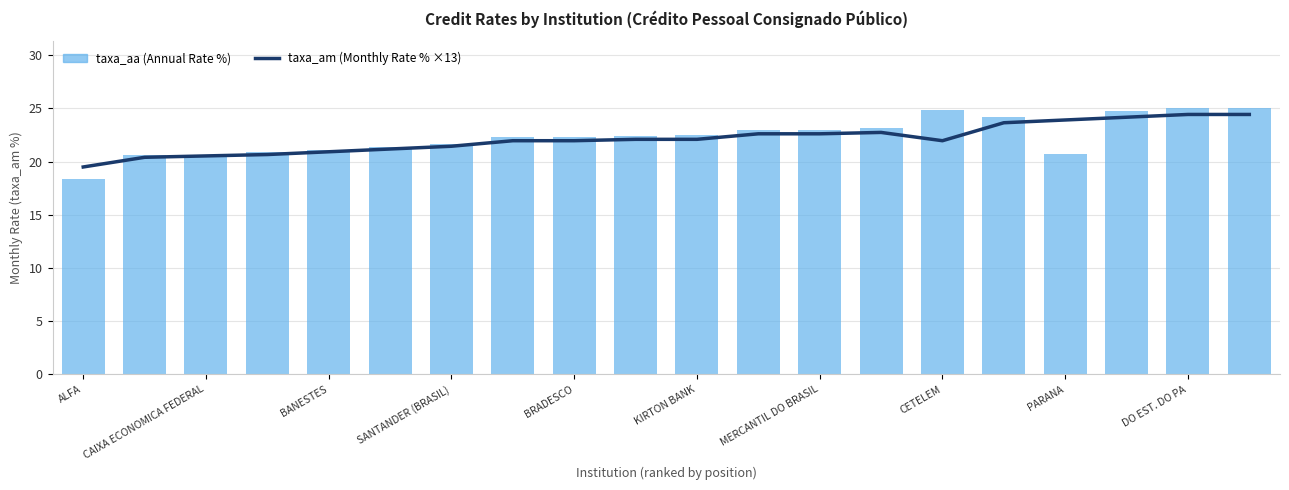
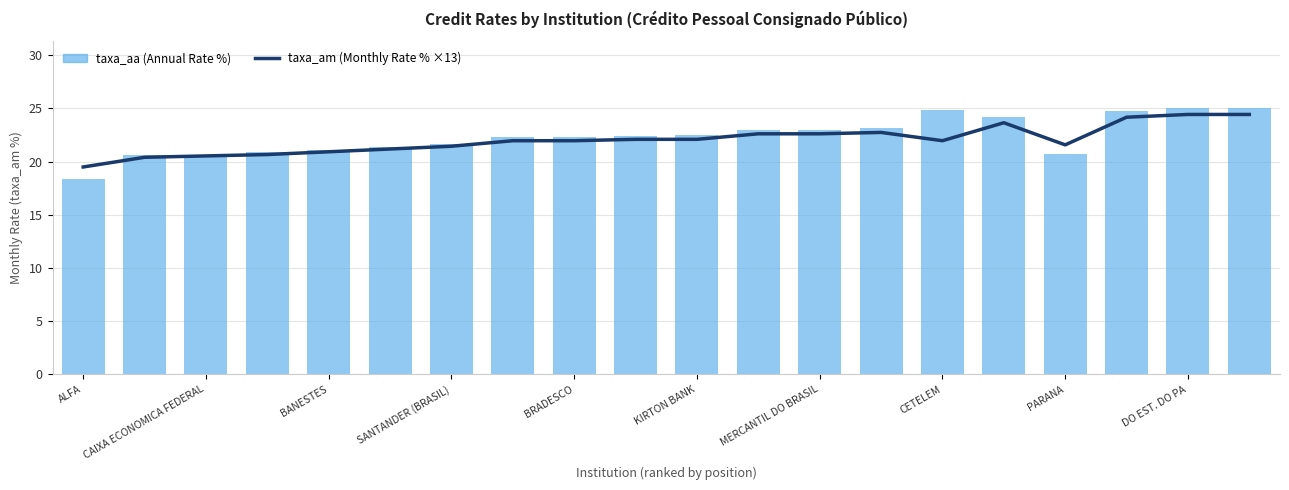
  {
    "taxa_am (Monthly Rate % ×13)": {
      "ALFA": 19.5,
      "CAIXA ECONOMICA FEDERAL": 20.5,
      "BANESTES": 20.9,
      "SANTANDER (BRASIL)": 21.5,
      "BRADESCO": 22.0,
      "KIRTON BANK": 22.1,
      "MERCANTIL DO BRASIL": 22.6,
      "CETELEM": 22.0,
-     "PARANA": 23.9,
+     "PARANA": 21.6,
      "DO EST. DO PA": 24.4
    },
    "taxa_aa (Annual Rate %)": {
      "ALFA": 18.4,
      "CAIXA ECONOMICA FEDERAL": 20.7,
      "BANESTES": 21.1,
      "SANTANDER (BRASIL)": 21.7,
      "BRADESCO": 22.3,
      "KIRTON BANK": 22.5,
      "MERCANTIL DO BRASIL": 23.0,
      "CETELEM": 24.9,
      "PARANA": 20.7,
      "DO EST. DO PA": 25.0
    }
  }
